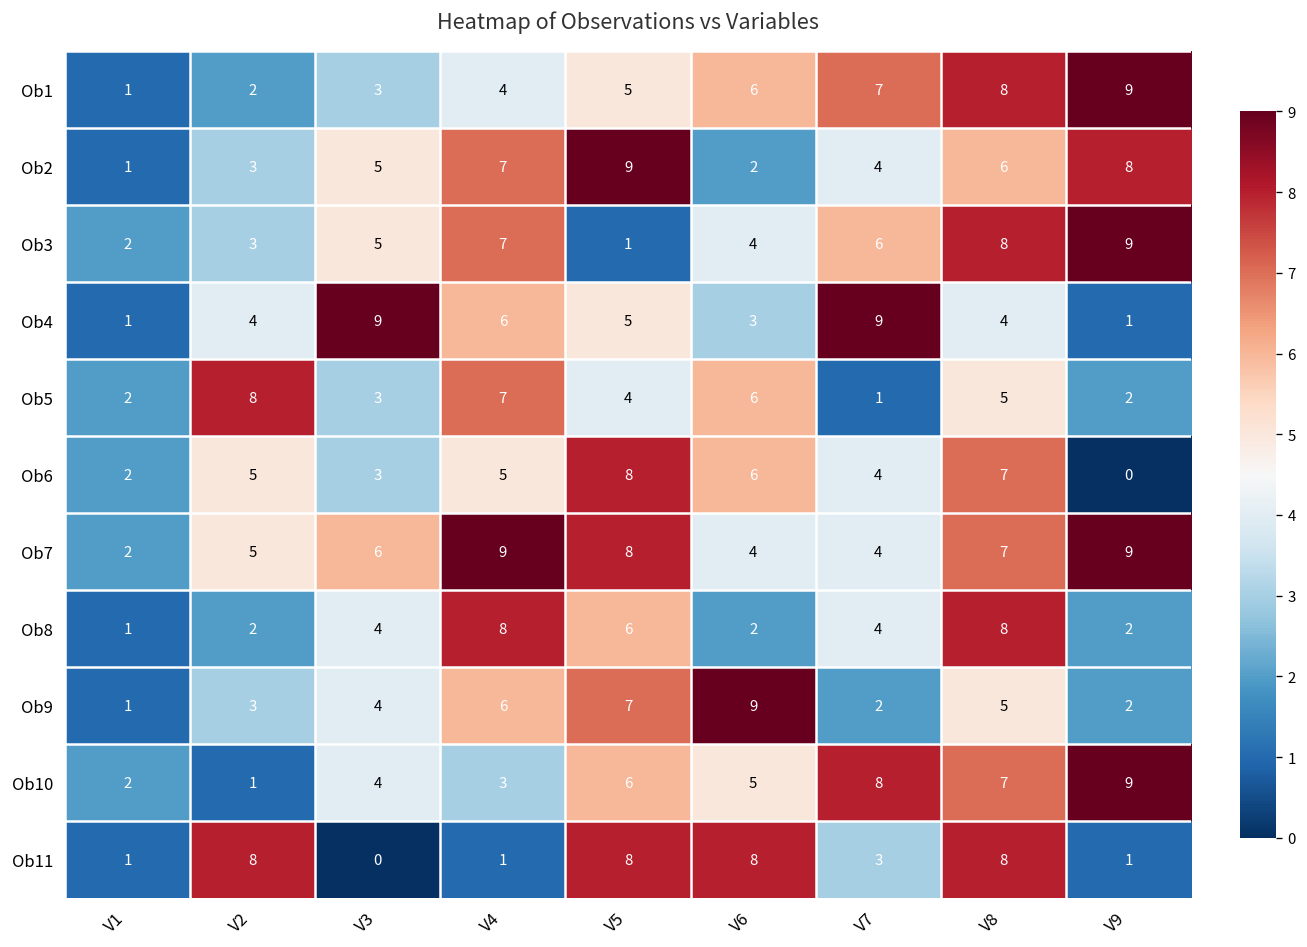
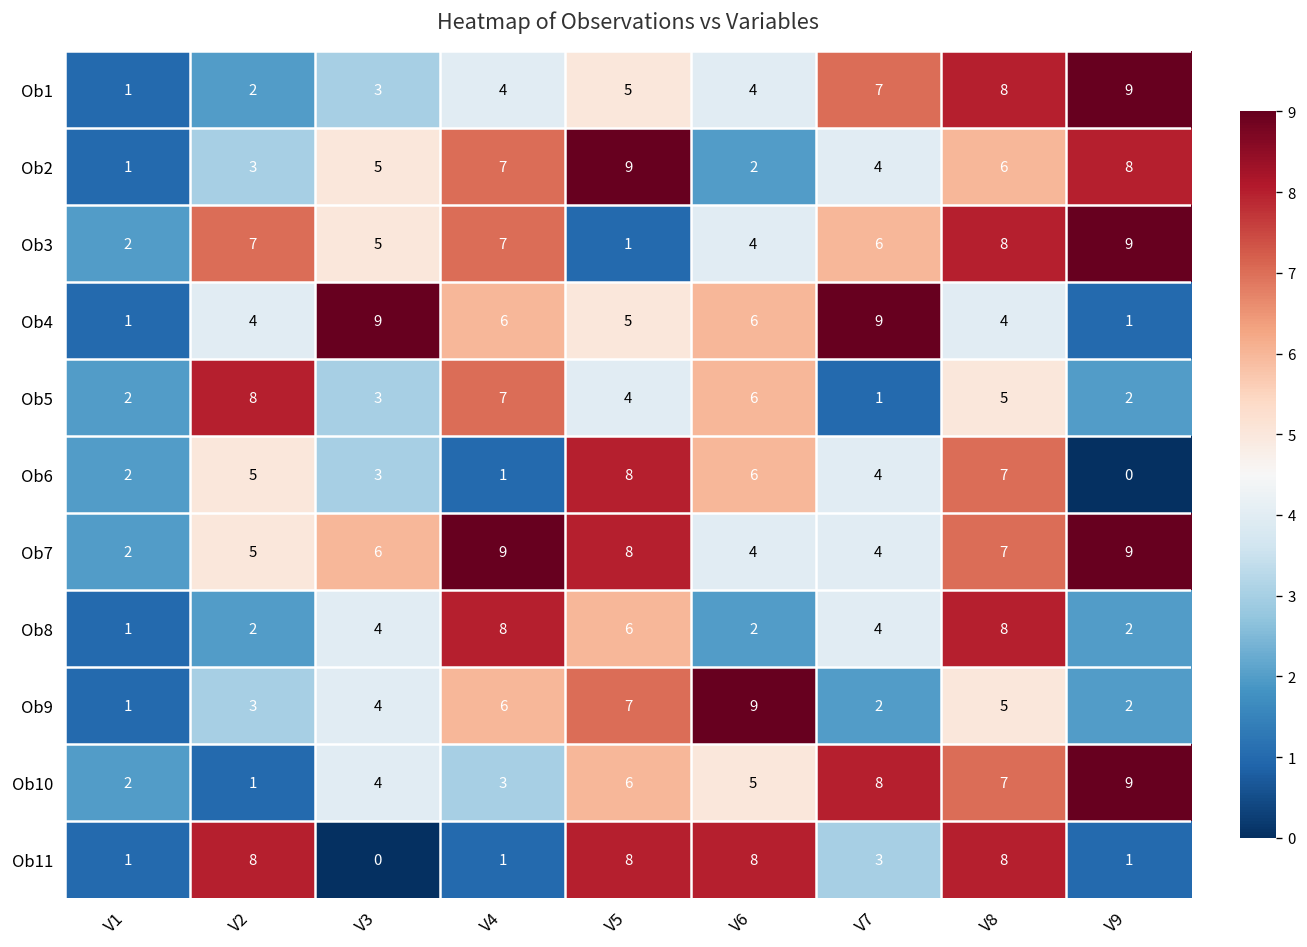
  {
    "Ob1": {
      "V1": 1,
      "V2": 2,
      "V3": 3,
      "V4": 4,
      "V5": 5,
-     "V6": 6,
+     "V6": 4,
      "V7": 7,
      "V8": 8,
      "V9": 9
    },
    "Ob2": {
      "V1": 1,
      "V2": 3,
      "V3": 5,
      "V4": 7,
      "V5": 9,
      "V6": 2,
      "V7": 4,
      "V8": 6,
      "V9": 8
    },
    "Ob3": {
      "V1": 2,
-     "V2": 3,
+     "V2": 7,
      "V3": 5,
      "V4": 7,
      "V5": 1,
      "V6": 4,
      "V7": 6,
      "V8": 8,
      "V9": 9
    },
    "Ob4": {
      "V1": 1,
      "V2": 4,
      "V3": 9,
      "V4": 6,
      "V5": 5,
-     "V6": 3,
+     "V6": 6,
      "V7": 9,
      "V8": 4,
      "V9": 1
    },
    "Ob5": {
      "V1": 2,
      "V2": 8,
      "V3": 3,
      "V4": 7,
      "V5": 4,
      "V6": 6,
      "V7": 1,
      "V8": 5,
      "V9": 2
    },
    "Ob6": {
      "V1": 2,
      "V2": 5,
      "V3": 3,
-     "V4": 5,
+     "V4": 1,
      "V5": 8,
      "V6": 6,
      "V7": 4,
      "V8": 7,
      "V9": 0
    },
    "Ob7": {
      "V1": 2,
      "V2": 5,
      "V3": 6,
      "V4": 9,
      "V5": 8,
      "V6": 4,
      "V7": 4,
      "V8": 7,
      "V9": 9
    },
    "Ob8": {
      "V1": 1,
      "V2": 2,
      "V3": 4,
      "V4": 8,
      "V5": 6,
      "V6": 2,
      "V7": 4,
      "V8": 8,
      "V9": 2
    },
    "Ob9": {
      "V1": 1,
      "V2": 3,
      "V3": 4,
      "V4": 6,
      "V5": 7,
      "V6": 9,
      "V7": 2,
      "V8": 5,
      "V9": 2
    },
    "Ob10": {
      "V1": 2,
      "V2": 1,
      "V3": 4,
      "V4": 3,
      "V5": 6,
      "V6": 5,
      "V7": 8,
      "V8": 7,
      "V9": 9
    },
    "Ob11": {
      "V1": 1,
      "V2": 8,
      "V3": 0,
      "V4": 1,
      "V5": 8,
      "V6": 8,
      "V7": 3,
      "V8": 8,
      "V9": 1
    }
  }
